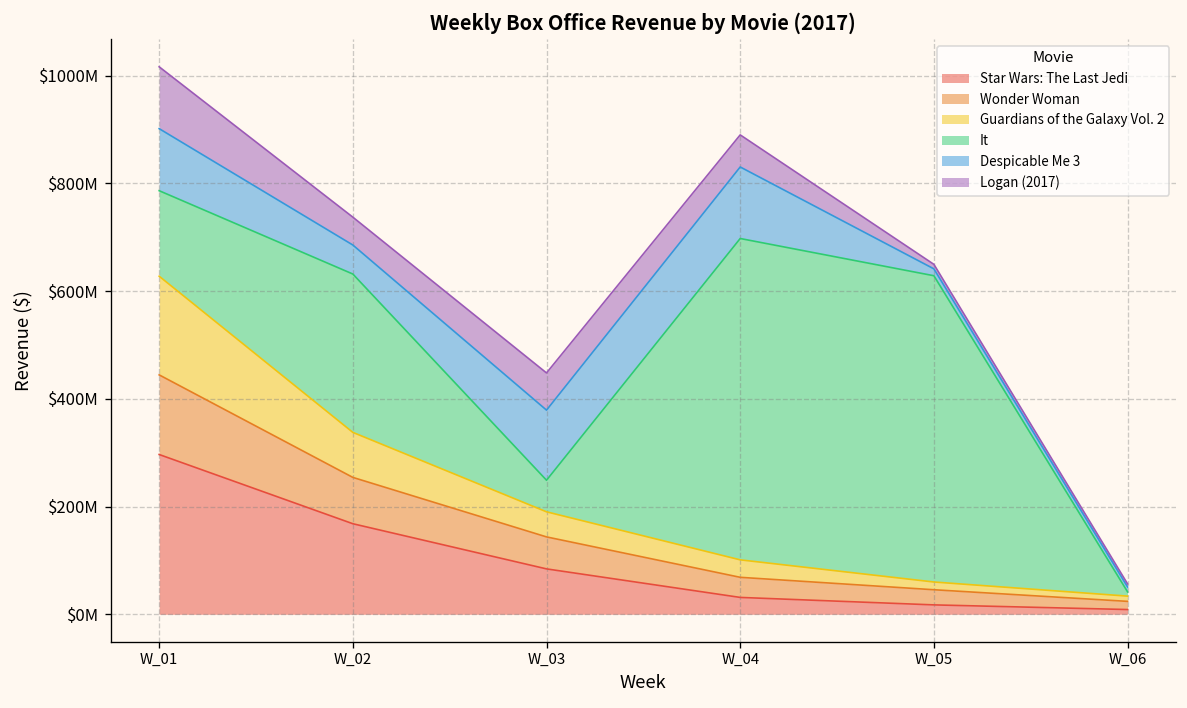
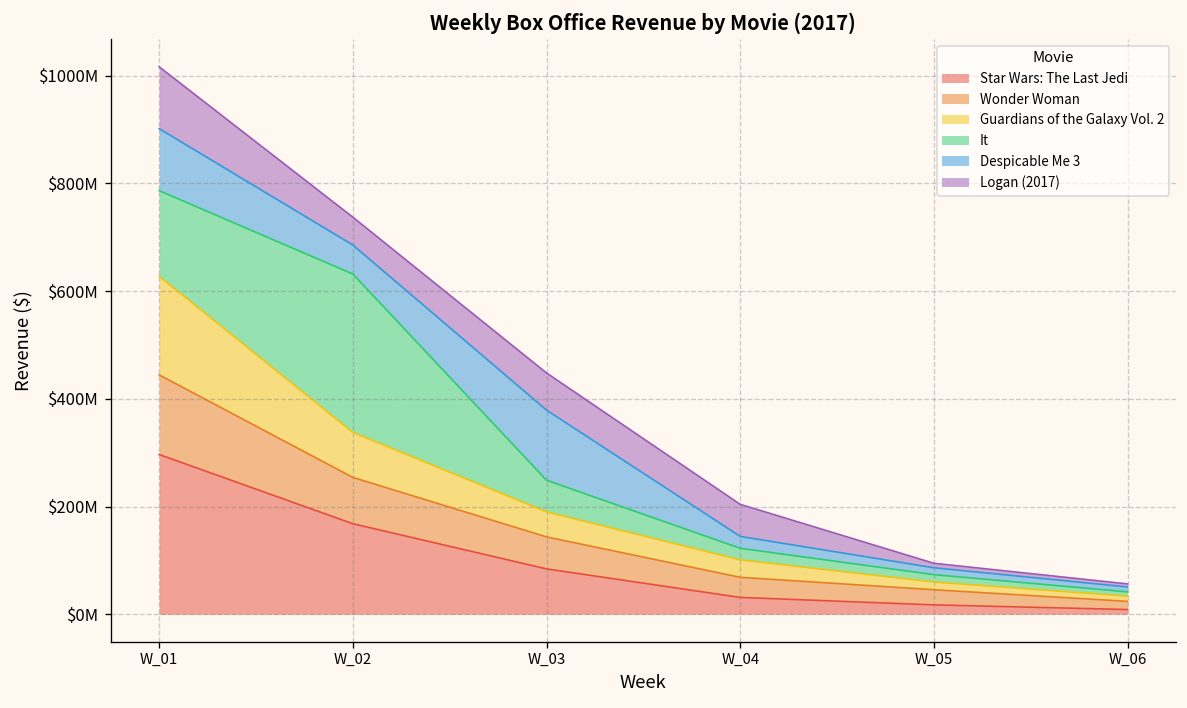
  {
    "It": {
      "W_01": "$160000000",
      "W_02": "$290000000",
      "W_03": "$60000000",
-     "W_04": "$600000000",
-     "W_05": "$570000000",
+     "W_04": "$20000000",
+     "W_05": "$10000000",
      "W_06": "$10000000"
    },
    "Despicable Me 3": {
      "W_01": "$120000000",
      "W_02": "$50000000",
      "W_03": "$130000000",
-     "W_04": "$130000000",
+     "W_04": "$20000000",
      "W_05": "$10000000",
      "W_06": "$10000000"
    },
    "Logan (2017)": {
      "W_01": "$110000000",
      "W_02": "$50000000",
      "W_03": "$70000000",
      "W_04": "$60000000",
      "W_05": "$10000000",
      "W_06": "$10000000"
    }
  }
